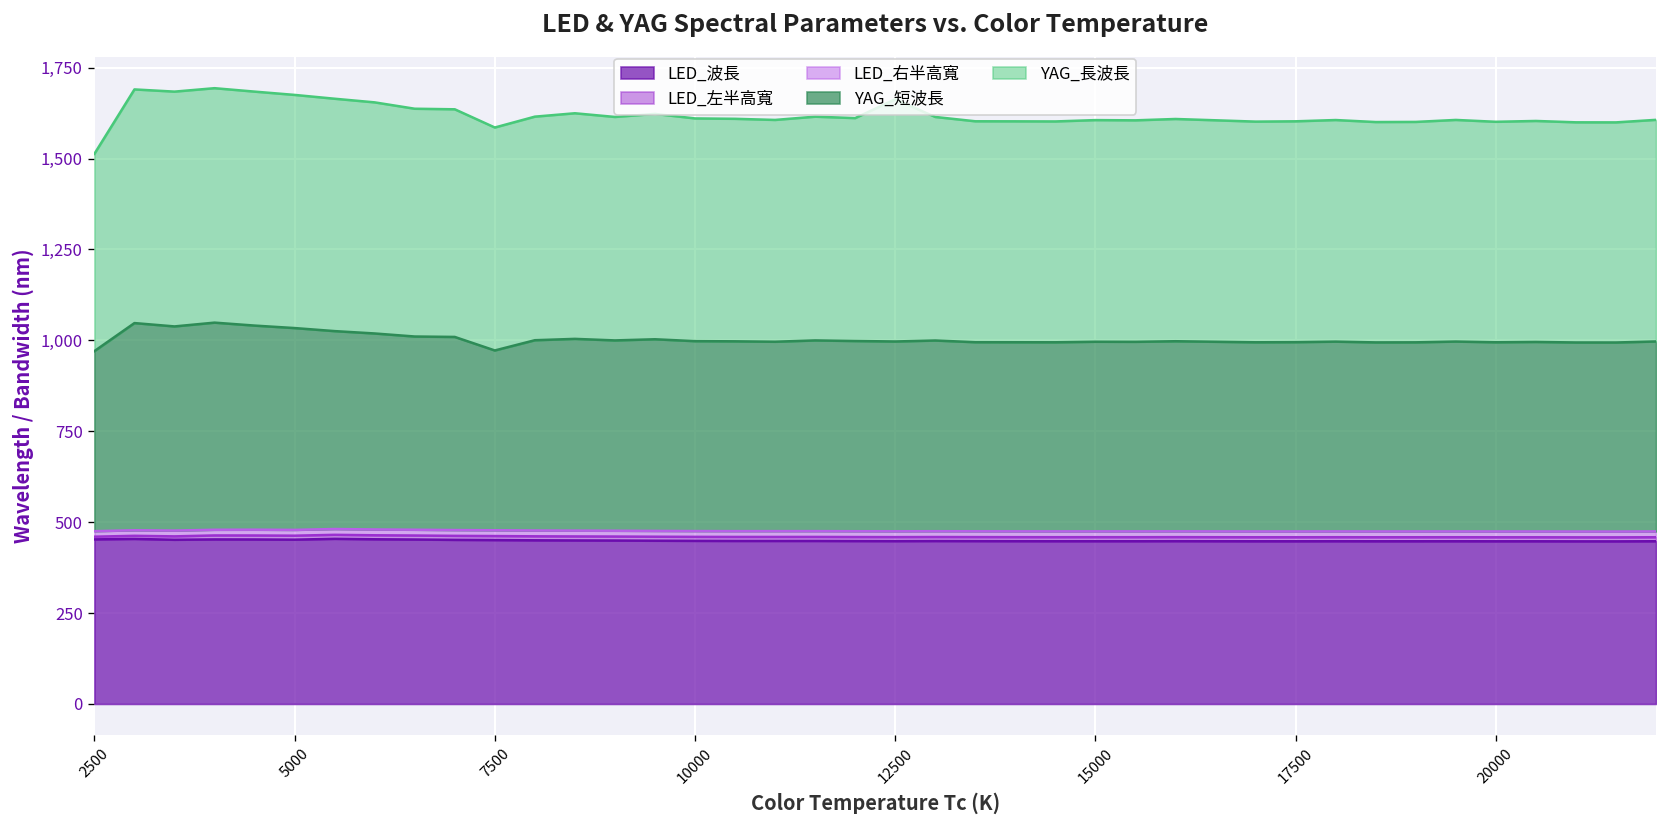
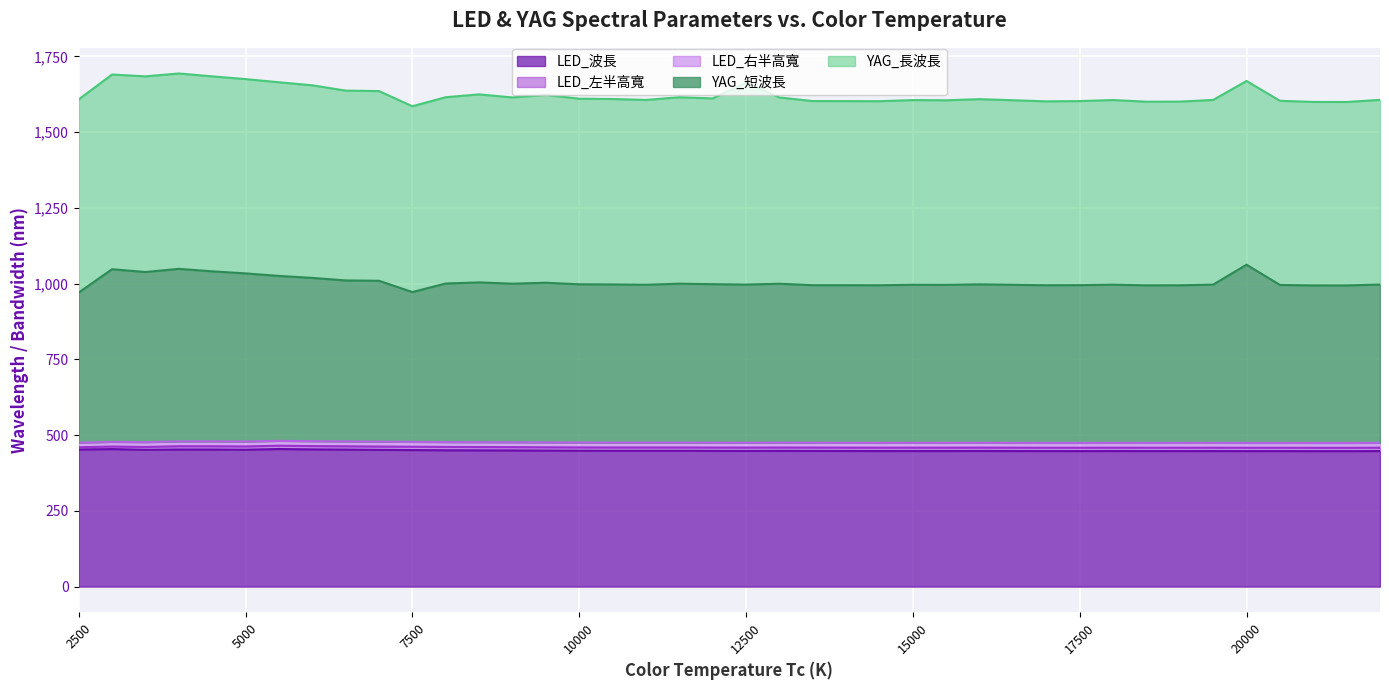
  {
    "LED_波長": {
      "5000": 450,
      "7500": 450,
      "10000": 450,
      "12500": 450,
      "15000": 450,
      "17500": 450,
      "20000": 450
    },
    "YAG_短波長": {
      "2500": 500,
      "5000": 560,
      "7500": 490,
      "10000": 520,
      "12500": 520,
      "15000": 520,
      "17500": 520,
-     "20000": 520
+     "20000": 590
    },
    "YAG_長波長": {
-     "2500": 540,
+     "2500": 640,
      "5000": 640,
      "7500": 610,
      "10000": 610,
      "15000": 610,
      "17500": 610,
      "20000": 610
    }
  }
